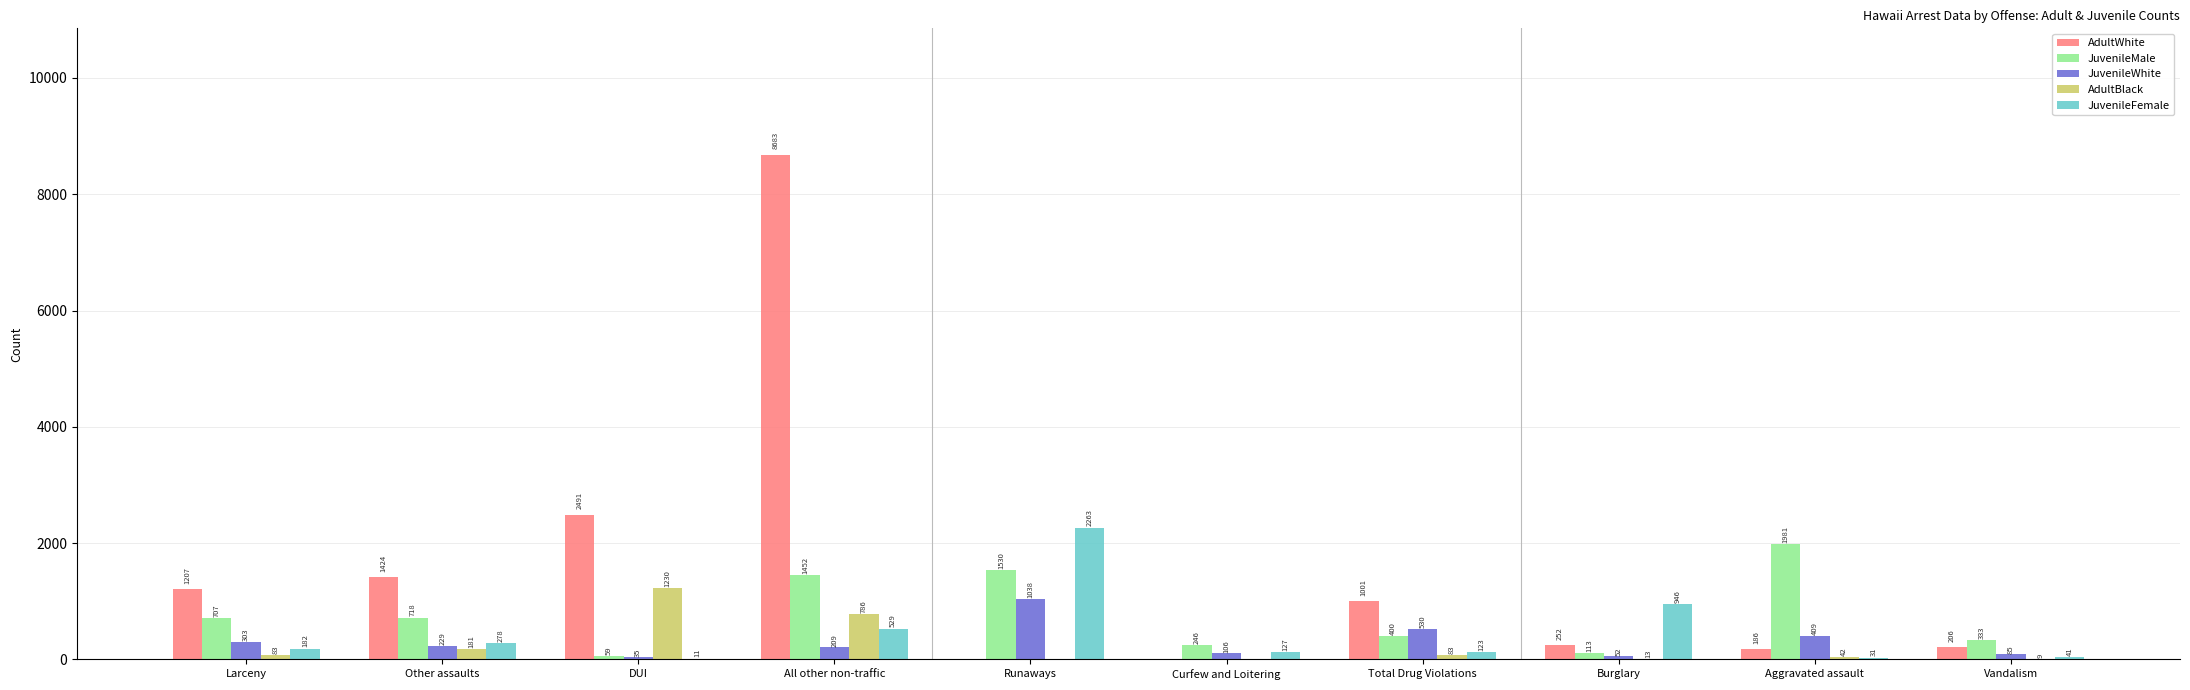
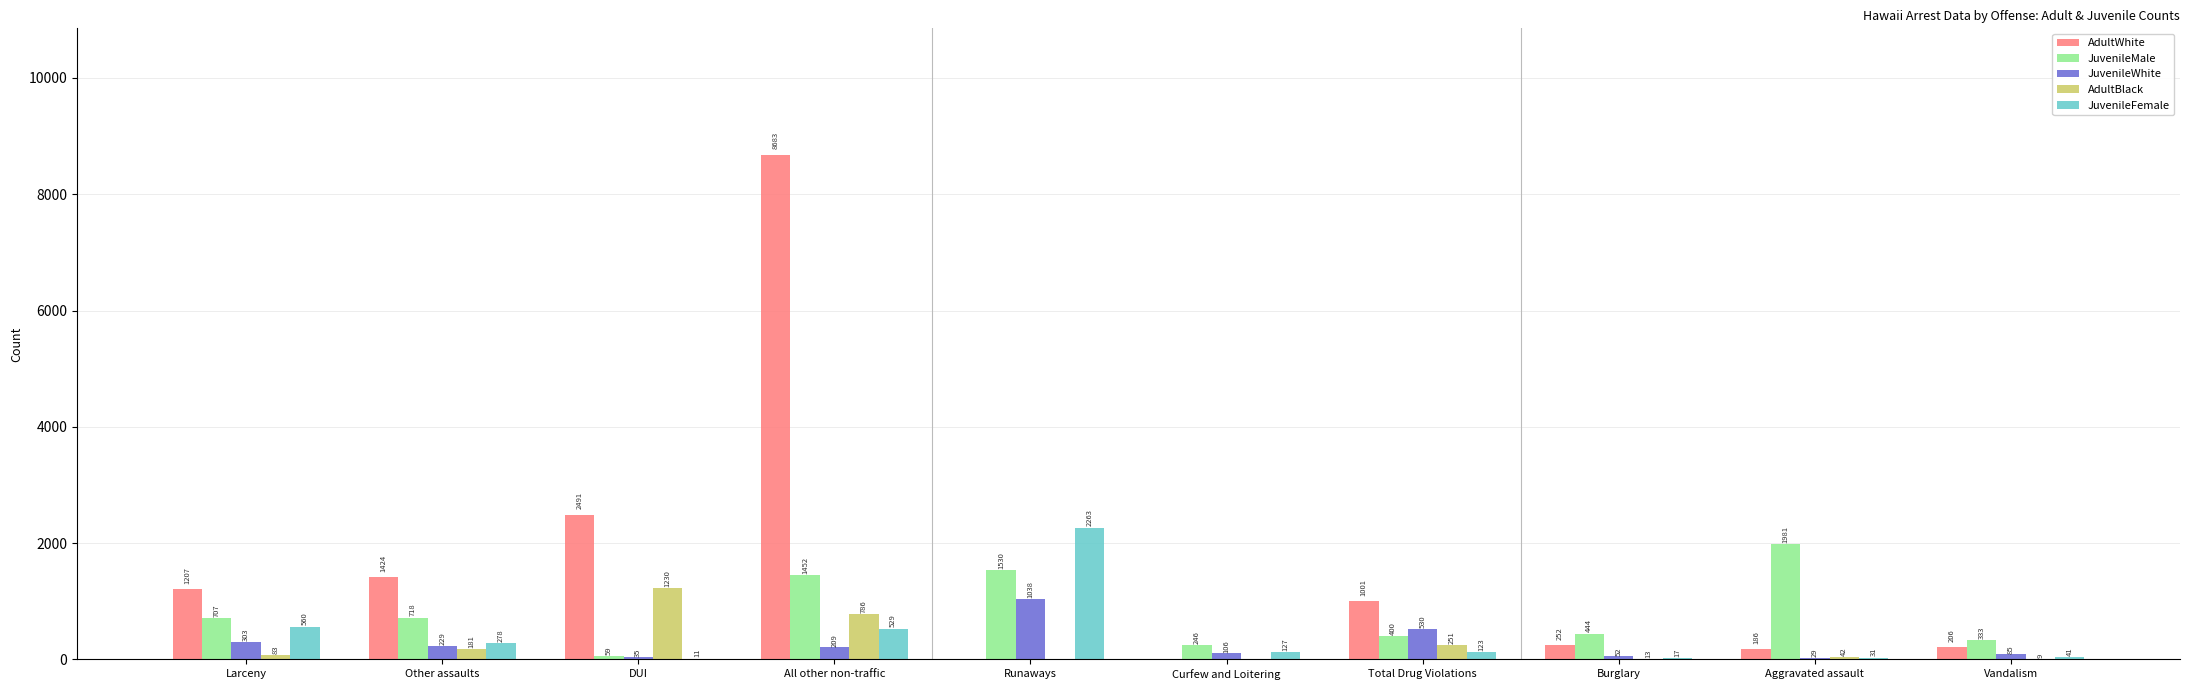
  {
    "AdultWhite": {
      "Larceny": 1207,
      "Other assaults": 1424,
      "DUI": 2491,
      "All other non-traffic": 8683,
      "Total Drug Violations": 1001,
      "Burglary": 252,
      "Aggravated assault": 186,
      "Vandalism": 206
    },
    "JuvenileMale": {
      "Larceny": 707,
      "Other assaults": 718,
      "DUI": 59,
      "All other non-traffic": 1452,
      "Runaways": 1530,
      "Curfew and Loitering": 246,
      "Total Drug Violations": 400,
-     "Burglary": 113,
+     "Burglary": 444,
      "Aggravated assault": 1981,
      "Vandalism": 333
    },
    "JuvenileWhite": {
      "Larceny": 303,
      "Other assaults": 229,
      "DUI": 35,
      "All other non-traffic": 209,
      "Runaways": 1038,
      "Curfew and Loitering": 106,
      "Total Drug Violations": 530,
      "Burglary": 52,
-     "Aggravated assault": 409,
+     "Aggravated assault": 29,
      "Vandalism": 85
    },
    "AdultBlack": {
      "Larceny": 83,
      "Other assaults": 181,
      "DUI": 1230,
      "All other non-traffic": 786,
-     "Total Drug Violations": 83,
+     "Total Drug Violations": 251,
      "Burglary": 13,
      "Aggravated assault": 42,
      "Vandalism": 9
    },
    "JuvenileFemale": {
-     "Larceny": 182,
+     "Larceny": 560,
      "Other assaults": 278,
      "DUI": 11,
      "All other non-traffic": 529,
      "Runaways": 2263,
      "Curfew and Loitering": 127,
      "Total Drug Violations": 123,
-     "Burglary": 946,
+     "Burglary": 17,
      "Aggravated assault": 31,
      "Vandalism": 41
    }
  }
